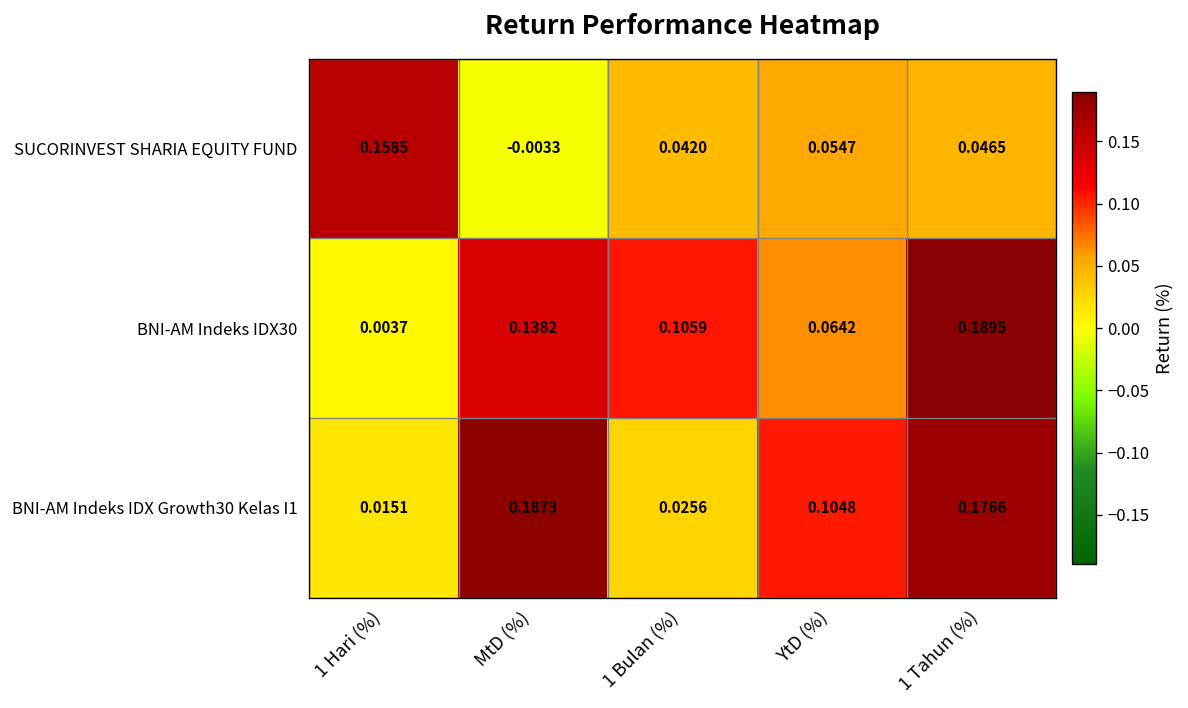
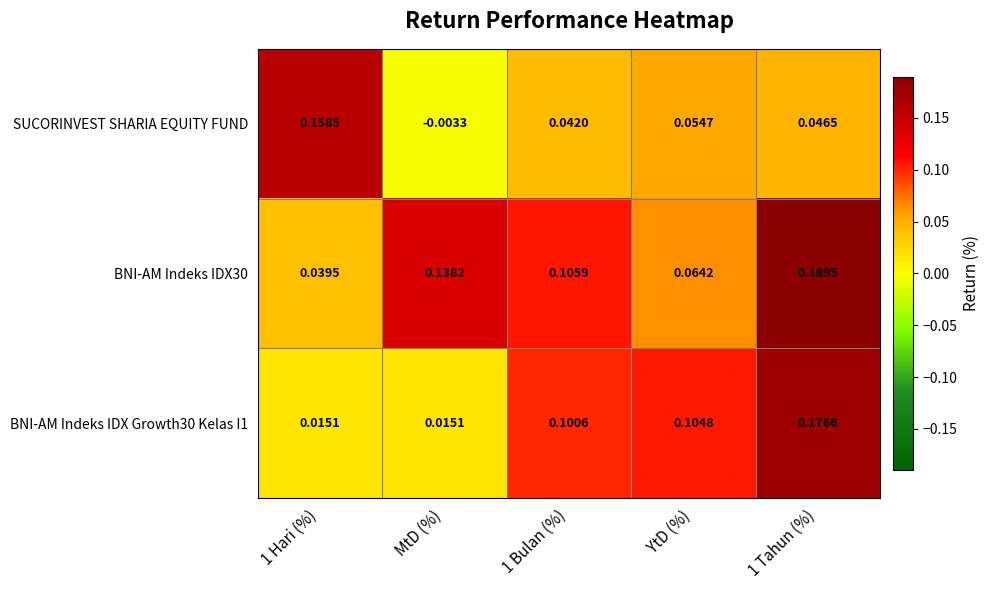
  {
    "SUCORINVEST SHARIA EQUITY FUND": {
      "1 Hari (%)": 0.1585,
      "MtD (%)": -0.0033,
      "1 Bulan (%)": 0.0420,
      "YtD (%)": 0.0547,
      "1 Tahun (%)": 0.0465
    },
    "BNI-AM Indeks IDX30": {
-     "1 Hari (%)": 0.0037,
+     "1 Hari (%)": 0.0395,
      "MtD (%)": 0.1382,
      "1 Bulan (%)": 0.1059,
      "YtD (%)": 0.0642,
      "1 Tahun (%)": 0.1895
    },
    "BNI-AM Indeks IDX Growth30 Kelas I1": {
      "1 Hari (%)": 0.0151,
-     "MtD (%)": 0.1873,
-     "1 Bulan (%)": 0.0256,
+     "MtD (%)": 0.0151,
+     "1 Bulan (%)": 0.1006,
      "YtD (%)": 0.1048,
      "1 Tahun (%)": 0.1766
    }
  }
